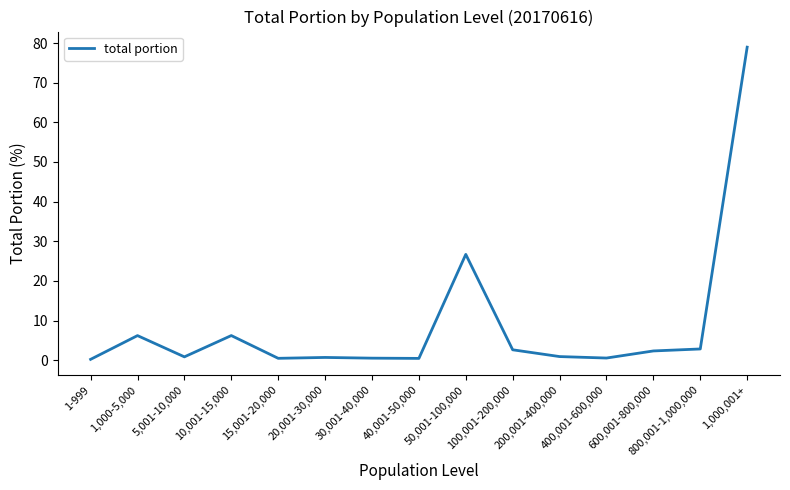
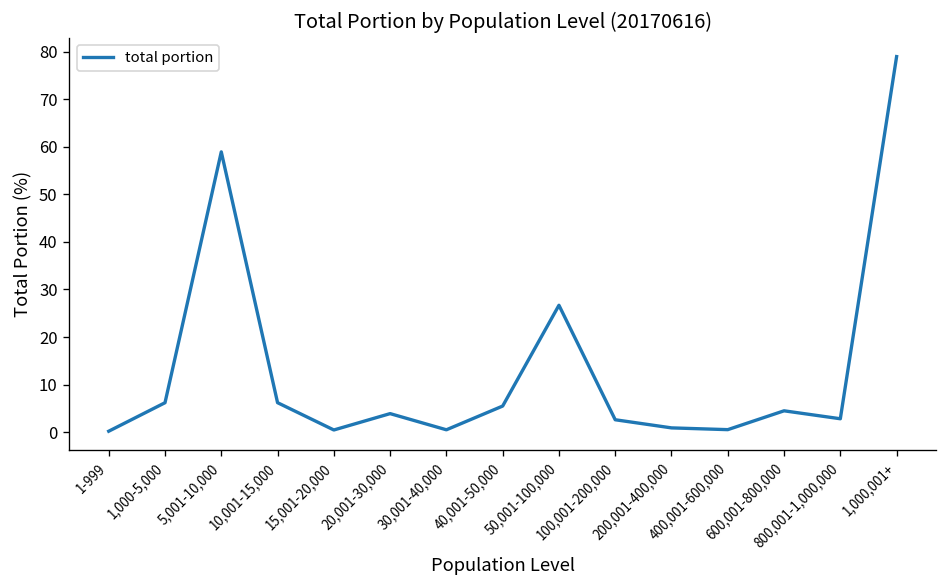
  {
    "1-999": 0,
    "1,000-5,000": 6,
-   "5,001-10,000": 1,
+   "5,001-10,000": 59,
    "10,001-15,000": 6,
    "15,001-20,000": 0,
-   "20,001-30,000": 1,
+   "20,001-30,000": 4,
    "30,001-40,000": 1,
-   "40,001-50,000": 0,
+   "40,001-50,000": 5,
    "50,001-100,000": 27,
    "100,001-200,000": 3,
    "200,001-400,000": 1,
    "400,001-600,000": 1,
-   "600,001-800,000": 2,
+   "600,001-800,000": 4,
    "800,001-1,000,000": 3,
    "1,000,001+": 79
  }
